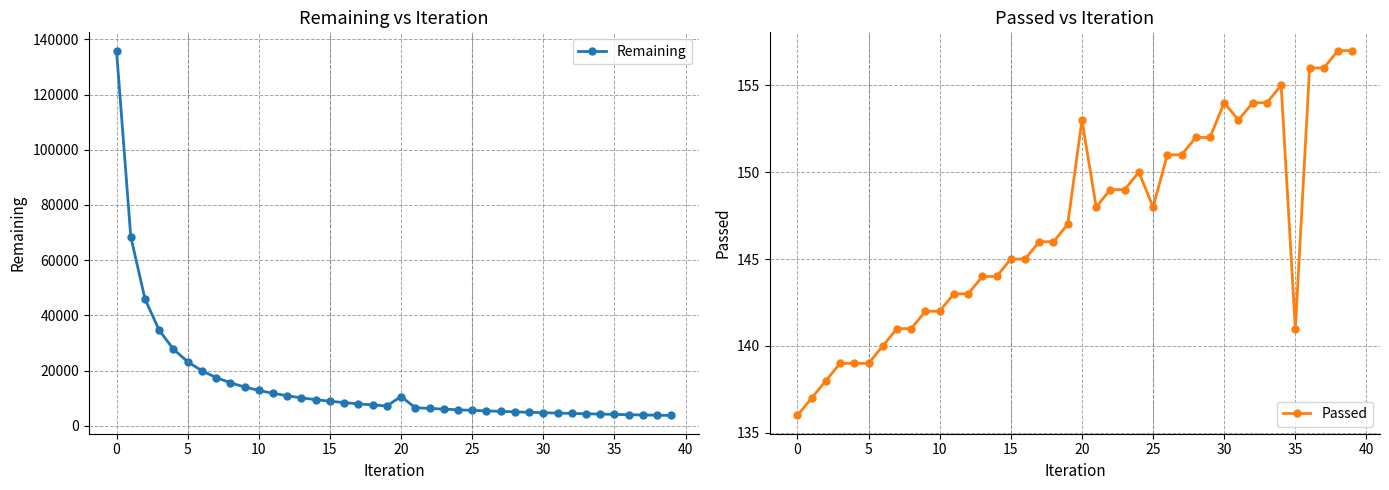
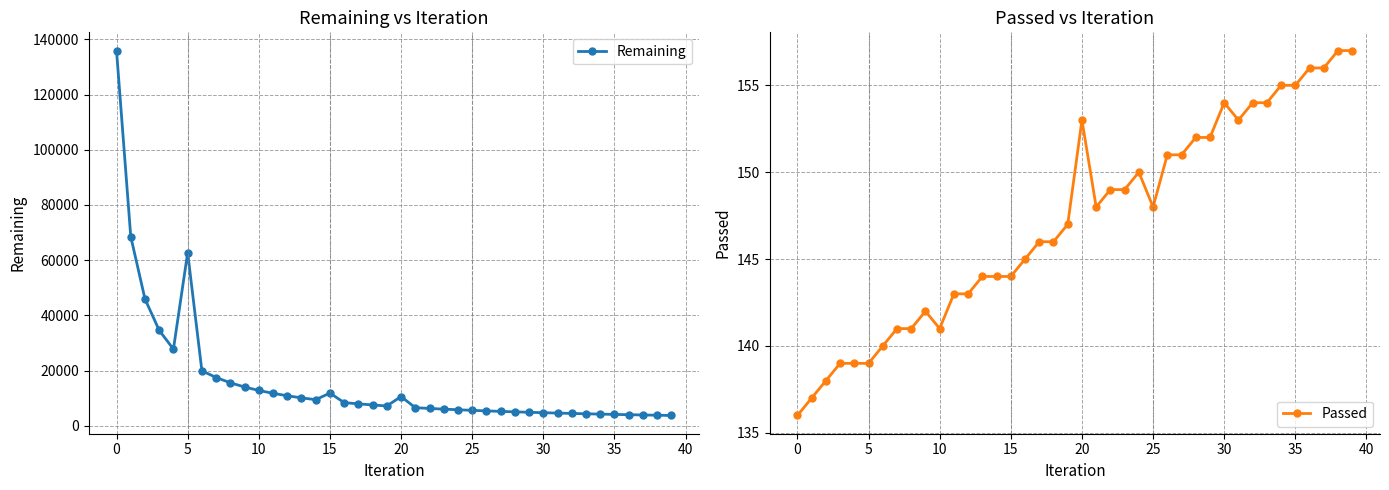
  {
    "Remaining vs Iteration": {
      "0": 136000,
-     "5": 23000,
+     "5": 63000,
      "10": 13000,
-     "15": 9000,
+     "15": 12000,
      "20": 11000,
      "25": 6000,
      "30": 5000,
      "35": 4000
    },
    "Passed vs Iteration": {
      "0": 136,
      "5": 139,
-     "10": 142,
-     "15": 145,
+     "10": 141,
+     "15": 144,
      "20": 153,
      "25": 148,
      "30": 154,
-     "35": 141
+     "35": 155
    }
  }
